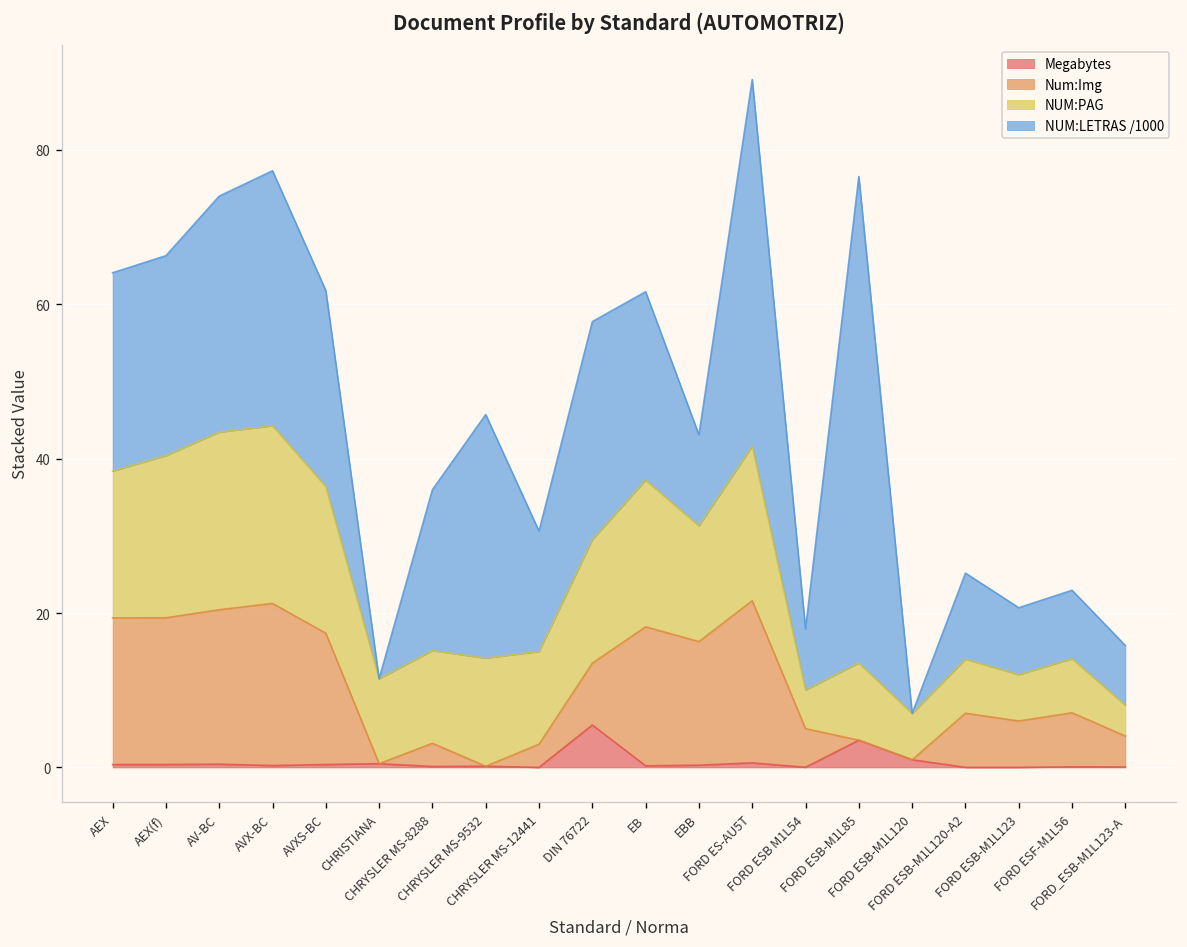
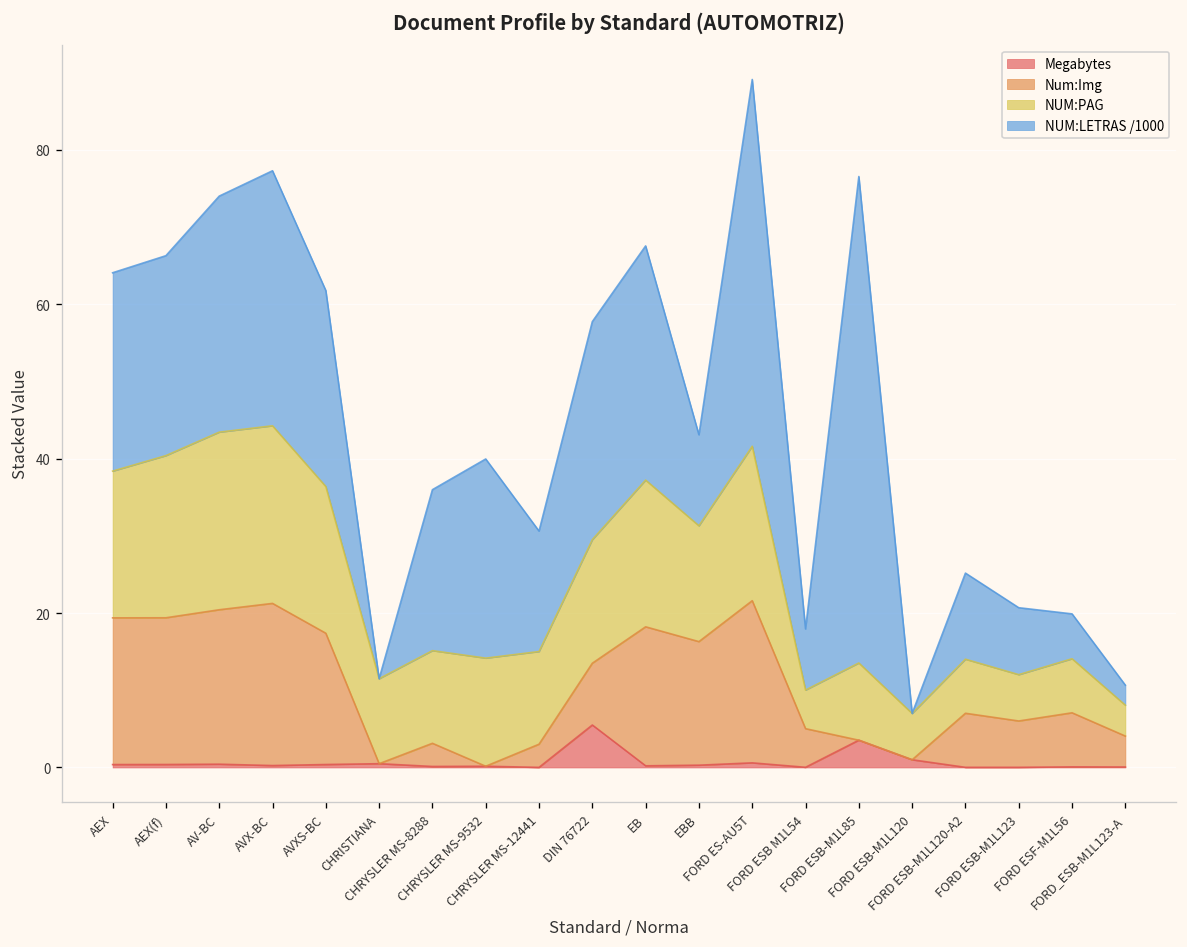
  {
    "NUM:LETRAS /1000": {
      "AEX": 26,
      "AEX(f)": 26,
      "AV-BC": 31,
      "AVX-BC": 33,
      "AVXS-BC": 25,
      "CHRYSLER MS-8288": 21,
-     "CHRYSLER MS-9532": 32,
+     "CHRYSLER MS-9532": 26,
      "CHRYSLER MS-12441": 16,
      "DIN 76722": 28,
-     "EB": 24,
+     "EB": 30,
      "EBB": 12,
      "FORD ES-AU5T": 48,
      "FORD ESB M1L54": 8,
      "FORD ESB-M1L85": 63,
      "FORD ESB-M1L120-A2": 11,
      "FORD ESB-M1L123": 9,
-     "FORD ESF-M1L56": 9,
-     "FORD_ESB-M1L123-A": 8
+     "FORD ESF-M1L56": 6,
+     "FORD_ESB-M1L123-A": 3
    }
  }
